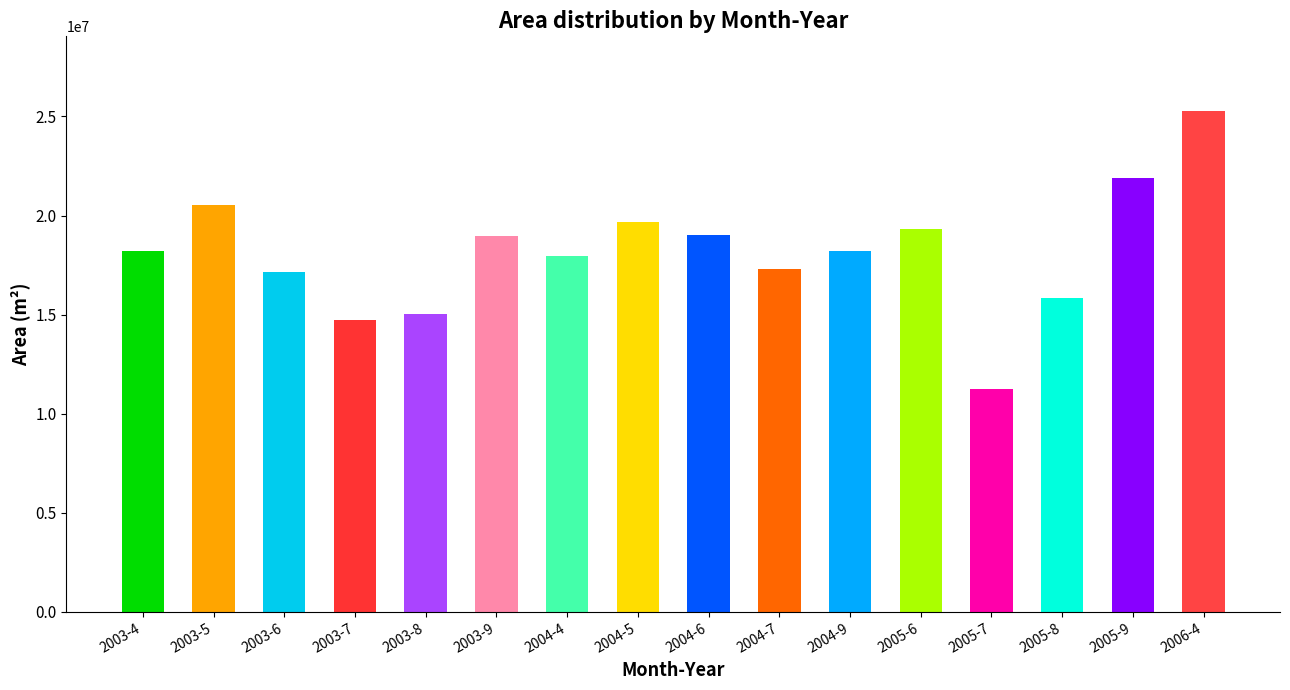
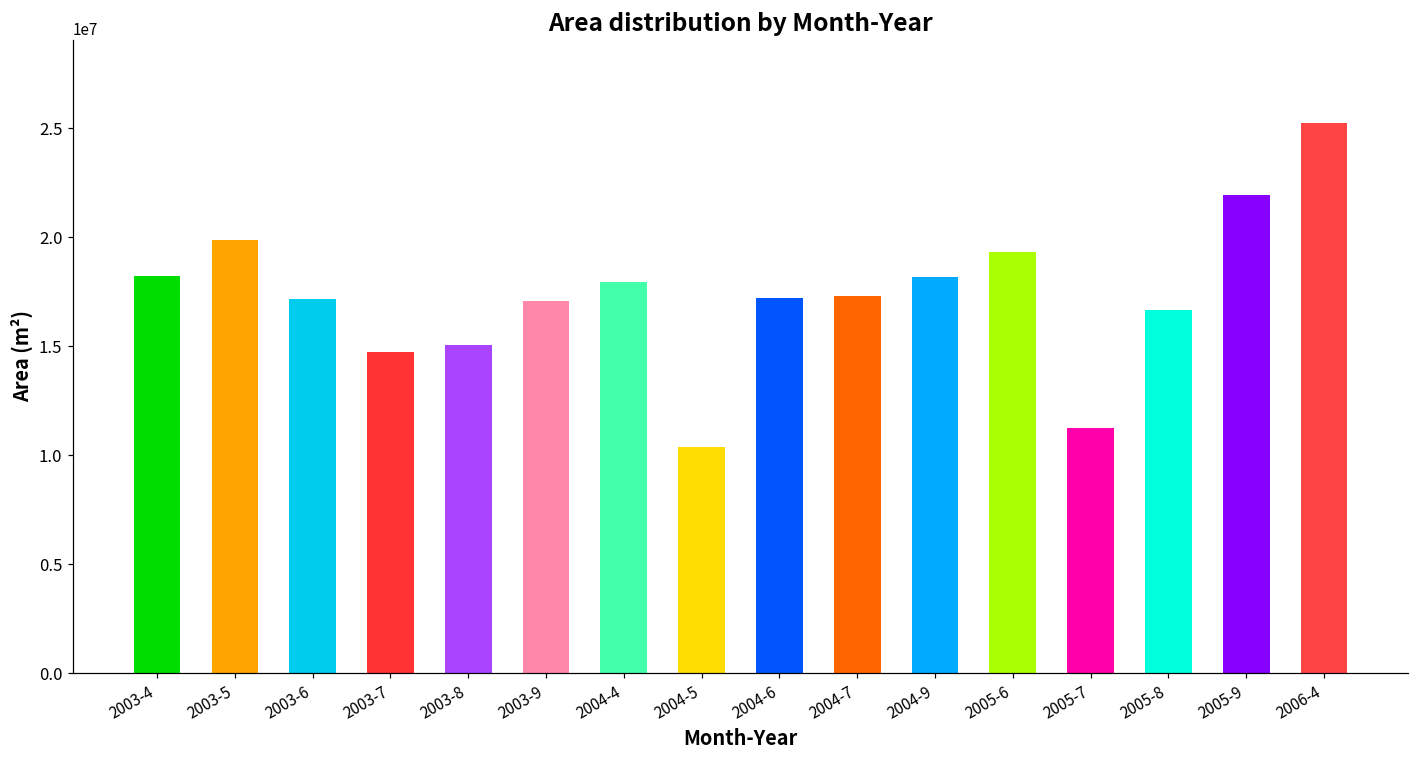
  {
    "2003-4": 18200000,
-   "2003-5": 20500000,
+   "2003-5": 19800000,
    "2003-6": 17200000,
    "2003-7": 14700000,
    "2003-8": 15000000,
-   "2003-9": 19000000,
+   "2003-9": 17100000,
    "2004-4": 17900000,
-   "2004-5": 19700000,
-   "2004-6": 19000000,
+   "2004-5": 10400000,
+   "2004-6": 17200000,
    "2004-7": 17300000,
    "2004-9": 18200000,
    "2005-6": 19300000,
    "2005-7": 11200000,
-   "2005-8": 15800000,
+   "2005-8": 16700000,
    "2005-9": 21900000,
    "2006-4": 25300000
  }
